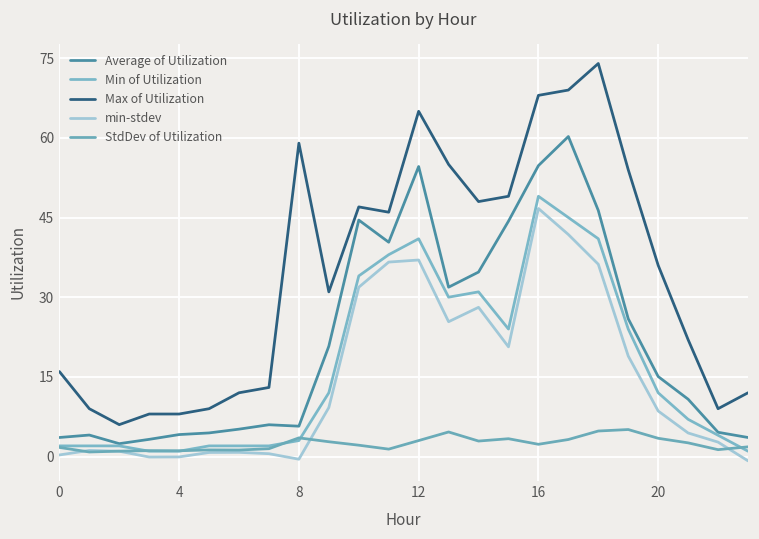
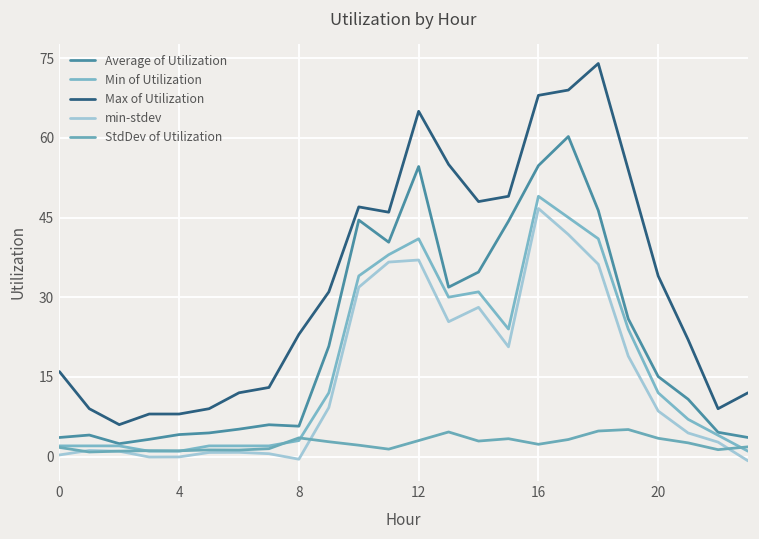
  {
    "Max of Utilization": {
      "0": 16,
      "4": 8,
-     "8": 59,
+     "8": 23,
      "12": 65,
      "16": 68,
-     "20": 36
+     "20": 34
    }
  }
